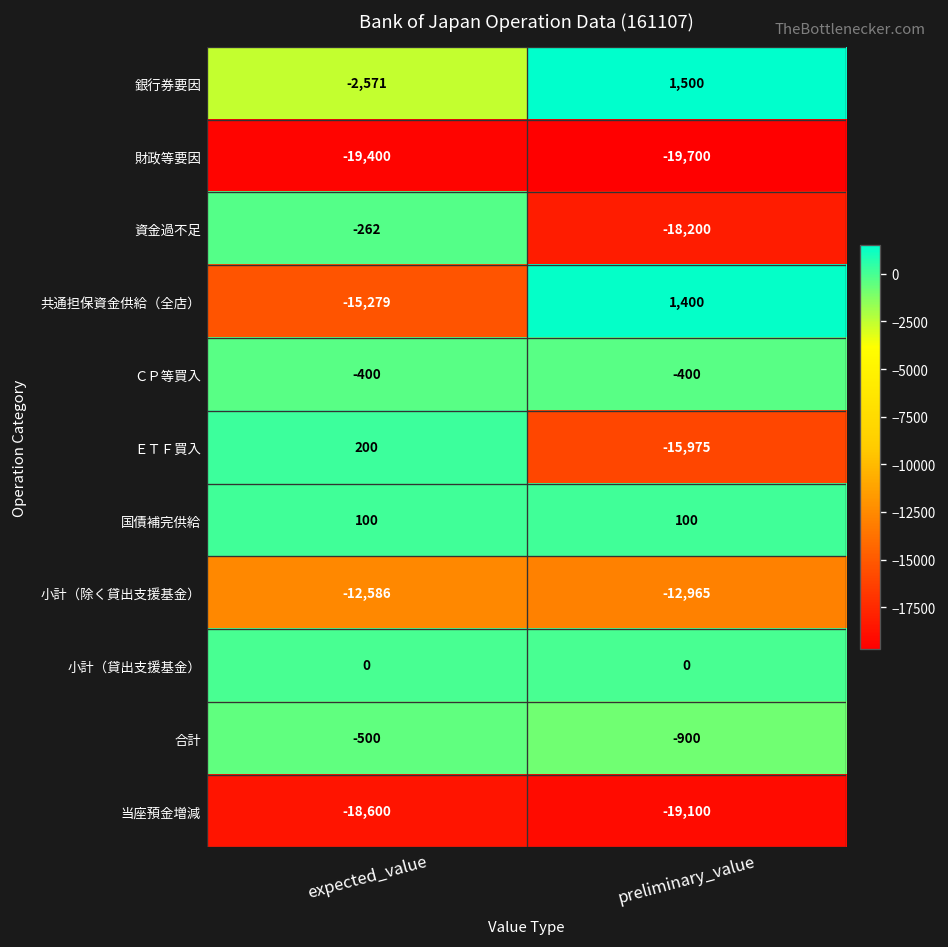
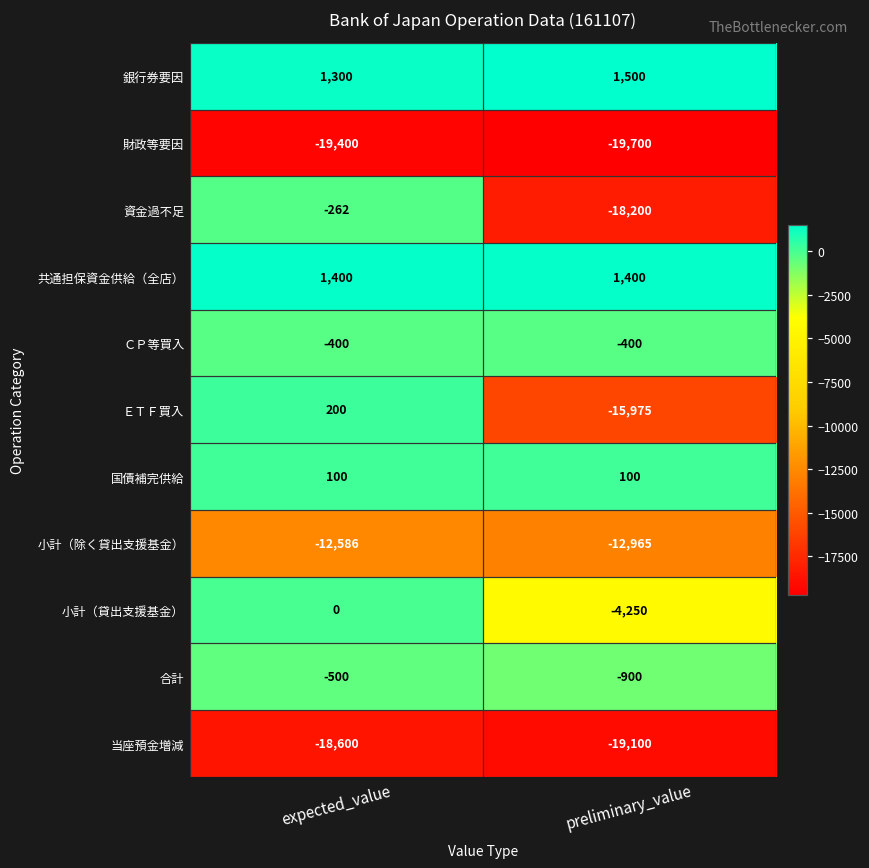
  {
    "銀行券要因": {
-     "expected_value": "-2,571",
+     "expected_value": "1,300",
      "preliminary_value": "1,500"
    },
    "財政等要因": {
      "expected_value": "-19,400",
      "preliminary_value": "-19,700"
    },
    "資金過不足": {
      "expected_value": "-262",
      "preliminary_value": "-18,200"
    },
    "共通担保資金供給（全店）": {
-     "expected_value": "-15,279",
+     "expected_value": "1,400",
      "preliminary_value": "1,400"
    },
    "ＣＰ等買入": {
      "expected_value": "-400",
      "preliminary_value": "-400"
    },
    "ＥＴＦ買入": {
      "expected_value": "200",
      "preliminary_value": "-15,975"
    },
    "国債補完供給": {
      "expected_value": "100",
      "preliminary_value": "100"
    },
    "小計（除く貸出支援基金）": {
      "expected_value": "-12,586",
      "preliminary_value": "-12,965"
    },
    "小計（貸出支援基金）": {
      "expected_value": "0",
-     "preliminary_value": "0"
+     "preliminary_value": "-4,250"
    },
    "合計": {
      "expected_value": "-500",
      "preliminary_value": "-900"
    },
    "当座預金増減": {
      "expected_value": "-18,600",
      "preliminary_value": "-19,100"
    }
  }
